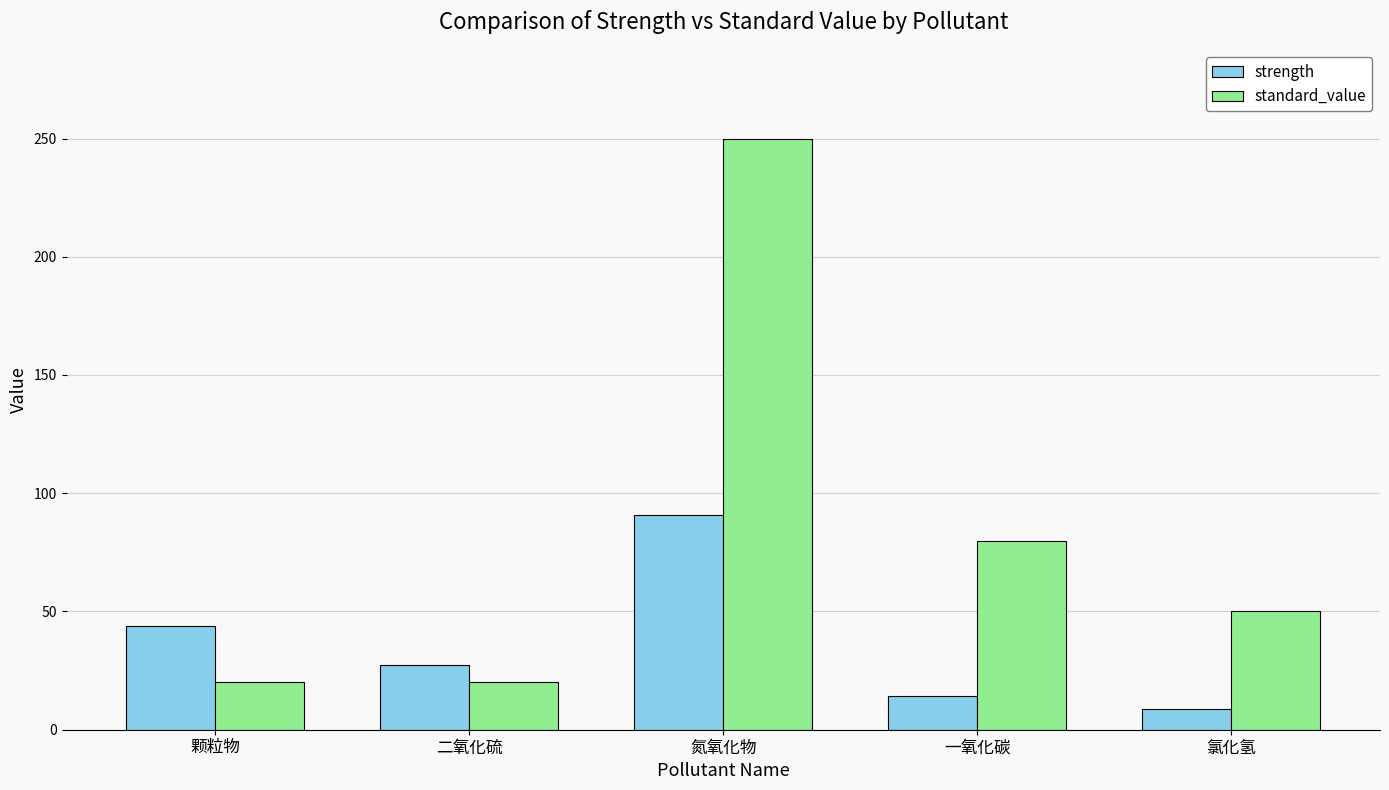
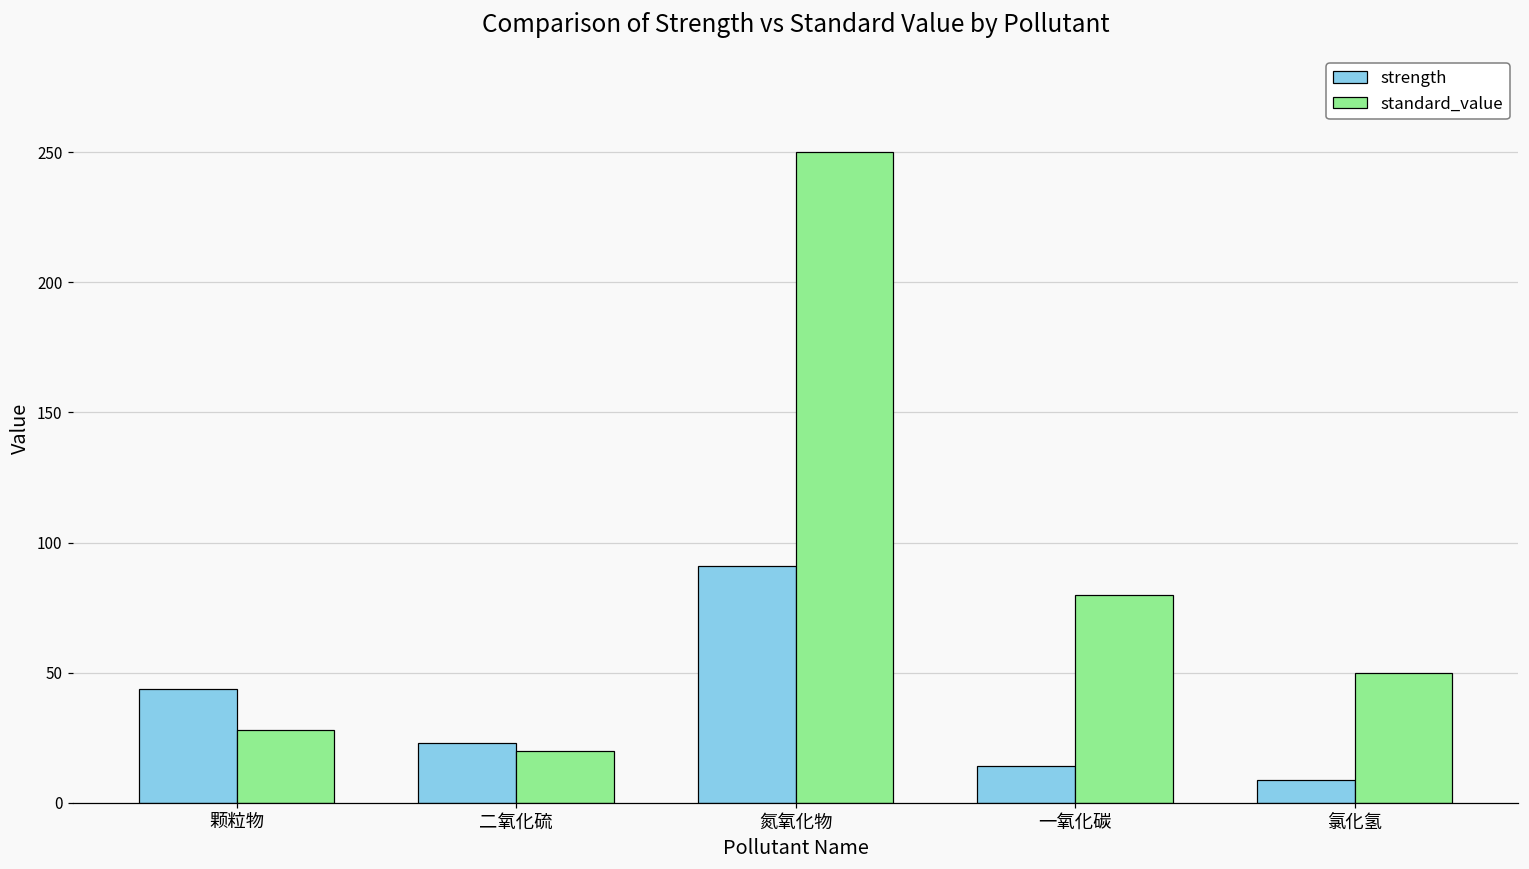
  {
    "strength": {
      "颗粒物": 44,
-     "二氧化硫": 27,
+     "二氧化硫": 23,
      "氮氧化物": 91,
      "一氧化碳": 14,
      "氯化氢": 9
    },
    "standard_value": {
-     "颗粒物": 20,
+     "颗粒物": 28,
      "二氧化硫": 20,
      "氮氧化物": 250,
      "一氧化碳": 80,
      "氯化氢": 50
    }
  }
